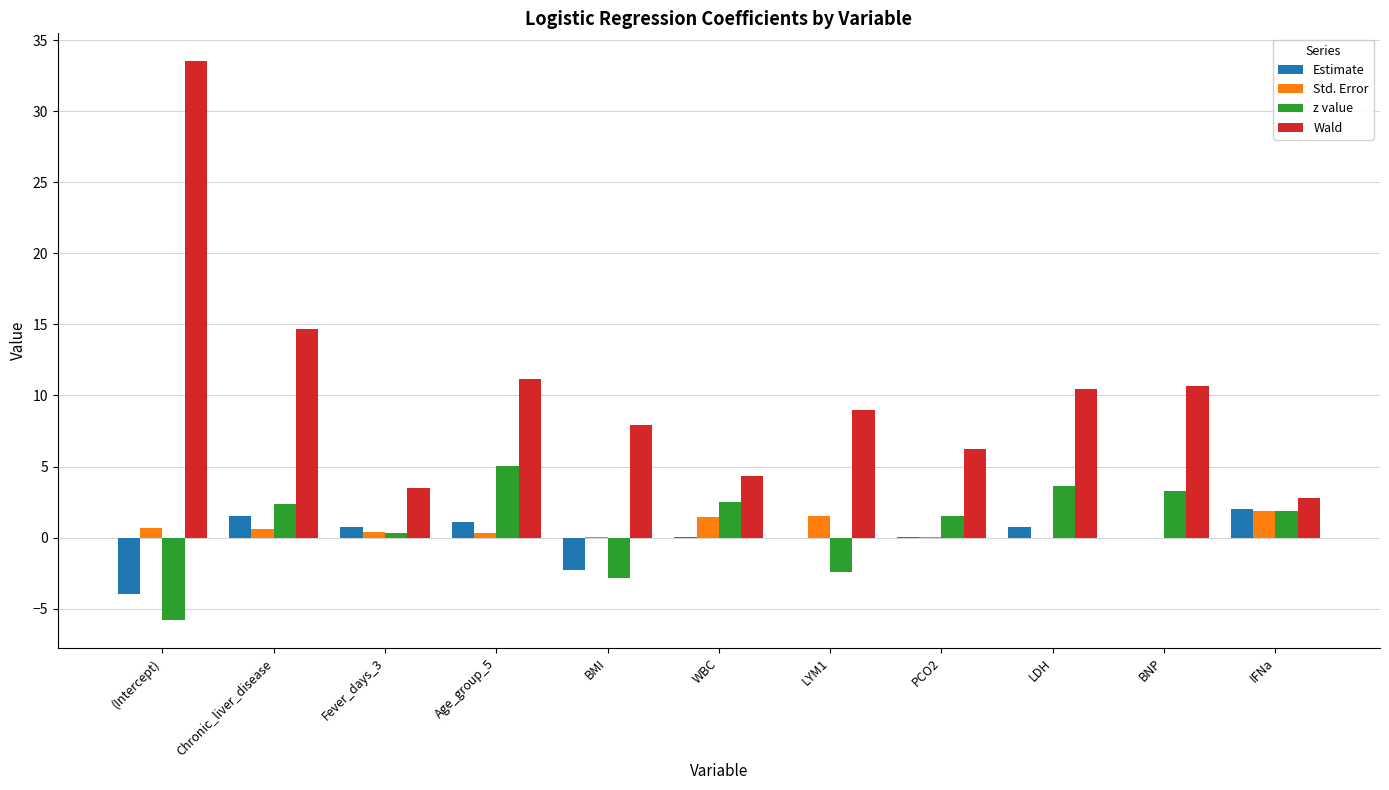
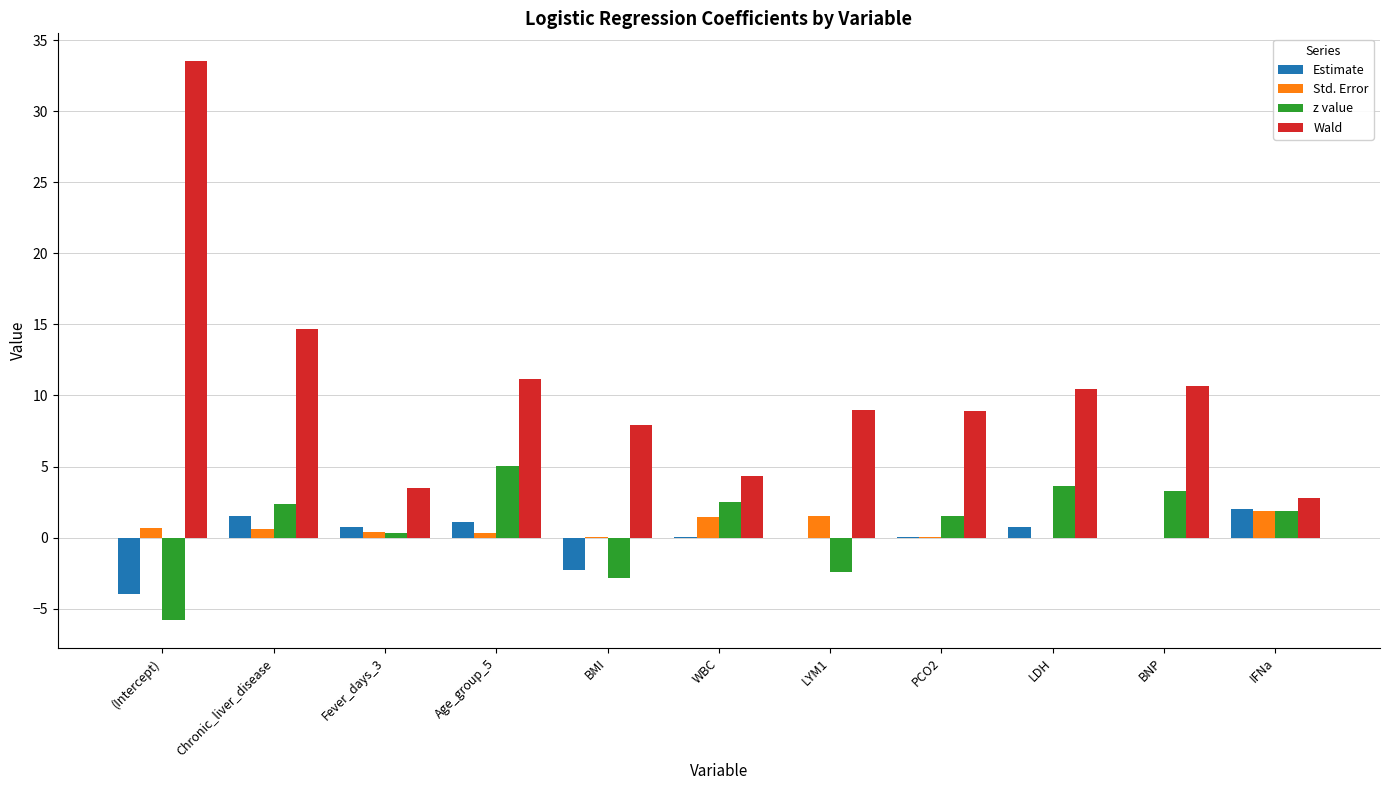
  {
    "Estimate": {
      "(Intercept)": -3.9,
      "Chronic_liver_disease": 1.5,
      "Fever_days_3": 0.8,
      "Age_group_5": 1.1,
      "BMI": -2.3,
      "LDH": 0.7,
      "IFNa": 2.0
    },
    "Std. Error": {
      "(Intercept)": 0.7,
      "Chronic_liver_disease": 0.6,
      "Fever_days_3": 0.4,
      "Age_group_5": 0.3,
      "WBC": 1.5,
      "LYM1": 1.5,
      "IFNa": 1.9
    },
    "z value": {
      "(Intercept)": -5.8,
      "Chronic_liver_disease": 2.4,
      "Fever_days_3": 0.3,
      "Age_group_5": 5.1,
      "BMI": -2.8,
      "WBC": 2.5,
      "LYM1": -2.4,
      "PCO2": 1.5,
      "LDH": 3.6,
      "BNP": 3.3,
      "IFNa": 1.8
    },
    "Wald": {
      "(Intercept)": 33.5,
      "Chronic_liver_disease": 14.7,
      "Fever_days_3": 3.5,
      "Age_group_5": 11.2,
      "BMI": 7.9,
      "WBC": 4.3,
      "LYM1": 9.0,
-     "PCO2": 6.2,
+     "PCO2": 8.9,
      "LDH": 10.5,
      "BNP": 10.6,
      "IFNa": 2.8
    }
  }
